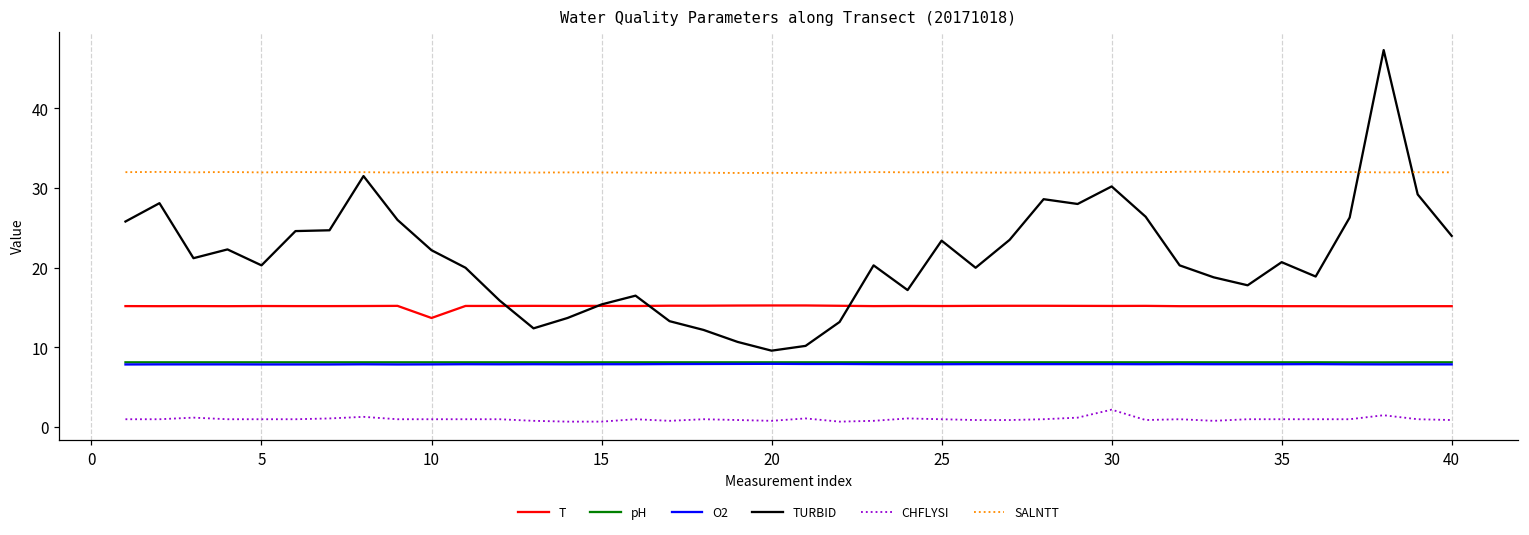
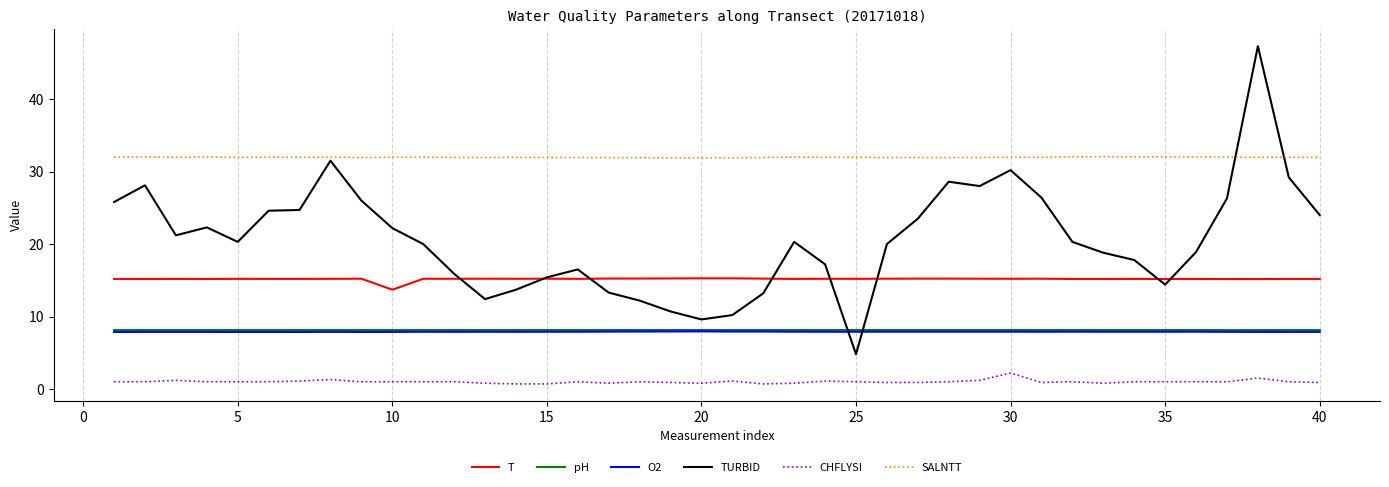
  {
    "T": {
      "5": 15,
      "10": 14,
      "20": 15,
      "25": 15,
      "30": 15,
      "35": 15,
      "40": 15
    },
    "TURBID": {
      "5": 20,
      "10": 22,
      "20": 10,
-     "25": 23,
+     "25": 5,
      "30": 30,
-     "35": 21,
+     "35": 14,
      "40": 24
    },
    "CHFLYSI": {
      "5": 1,
      "10": 1,
      "15": 1,
      "20": 1,
      "25": 1,
      "30": 2,
      "35": 1,
      "40": 1
    },
    "SALNTT": {
      "5": 32,
      "10": 32,
      "15": 32,
      "20": 32,
      "25": 32,
      "30": 32,
      "35": 32,
      "40": 32
    }
  }
